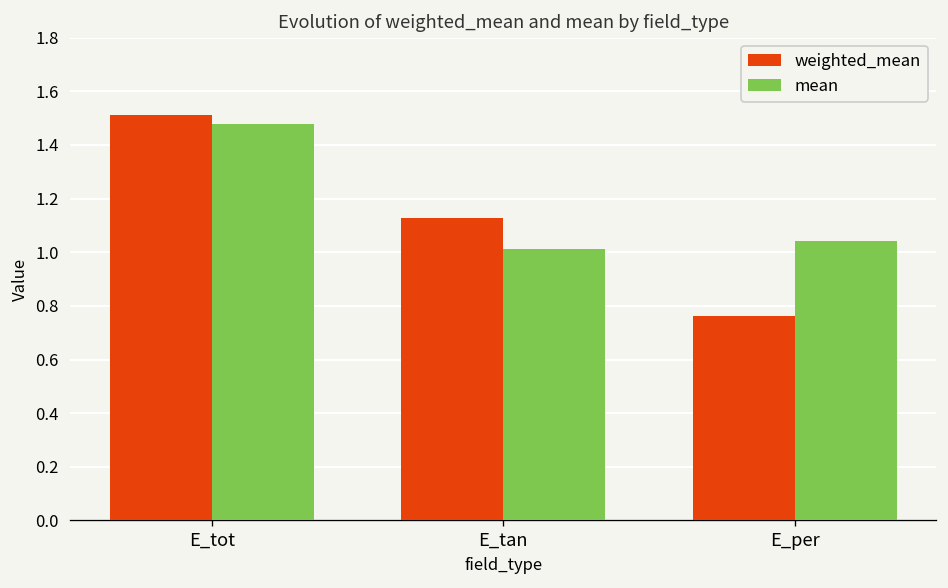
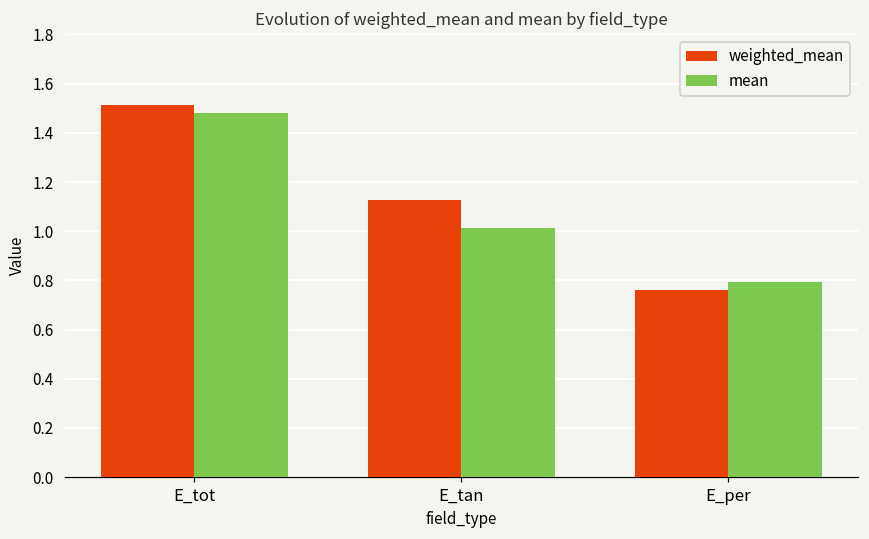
  {
    "weighted_mean": {
      "E_tot": 1.51,
      "E_tan": 1.13,
      "E_per": 0.76
    },
    "mean": {
      "E_tot": 1.48,
      "E_tan": 1.01,
-     "E_per": 1.04
+     "E_per": 0.79
    }
  }
